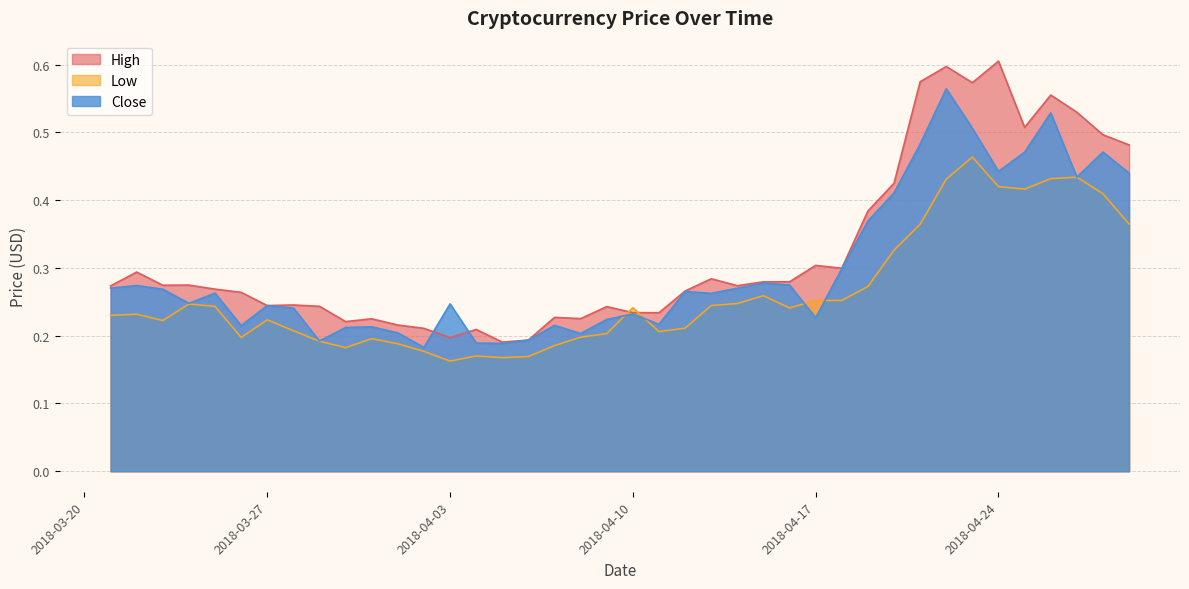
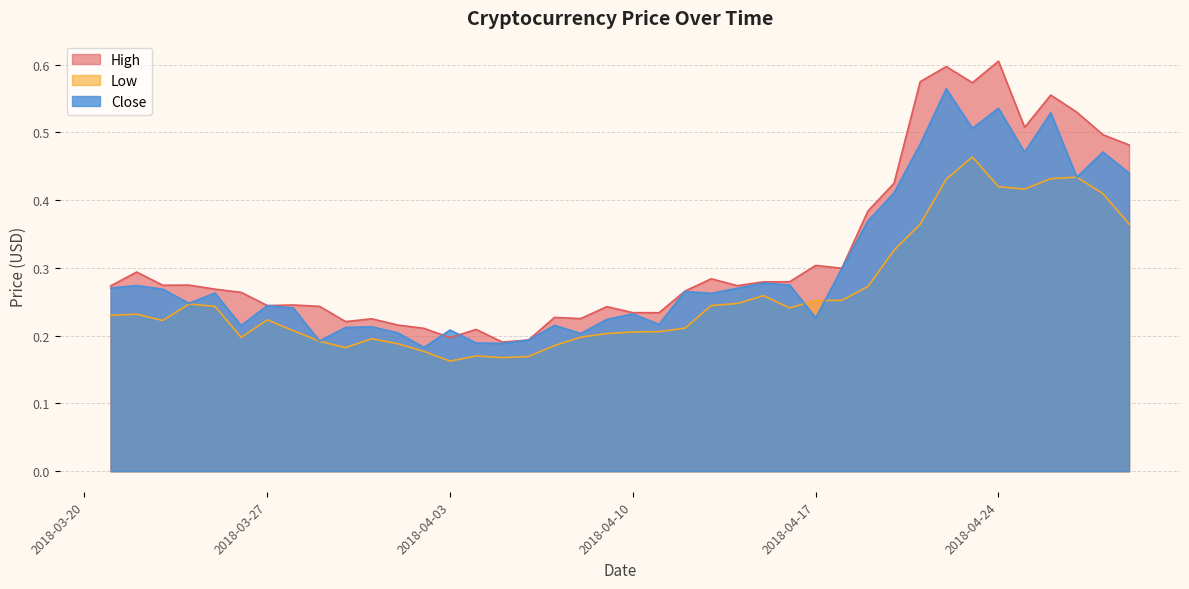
  {
    "High": {
      "2018-04-03": 0.20,
      "2018-04-17": 0.30,
      "2018-04-24": 0.61
    },
    "Low": {
      "2018-03-27": 0.22,
      "2018-04-03": 0.16,
-     "2018-04-10": 0.24,
+     "2018-04-10": 0.21,
      "2018-04-17": 0.25,
      "2018-04-24": 0.42
    },
    "Close": {
-     "2018-04-03": 0.25,
+     "2018-04-03": 0.21,
      "2018-04-17": 0.23,
-     "2018-04-24": 0.44
+     "2018-04-24": 0.54
    }
  }
